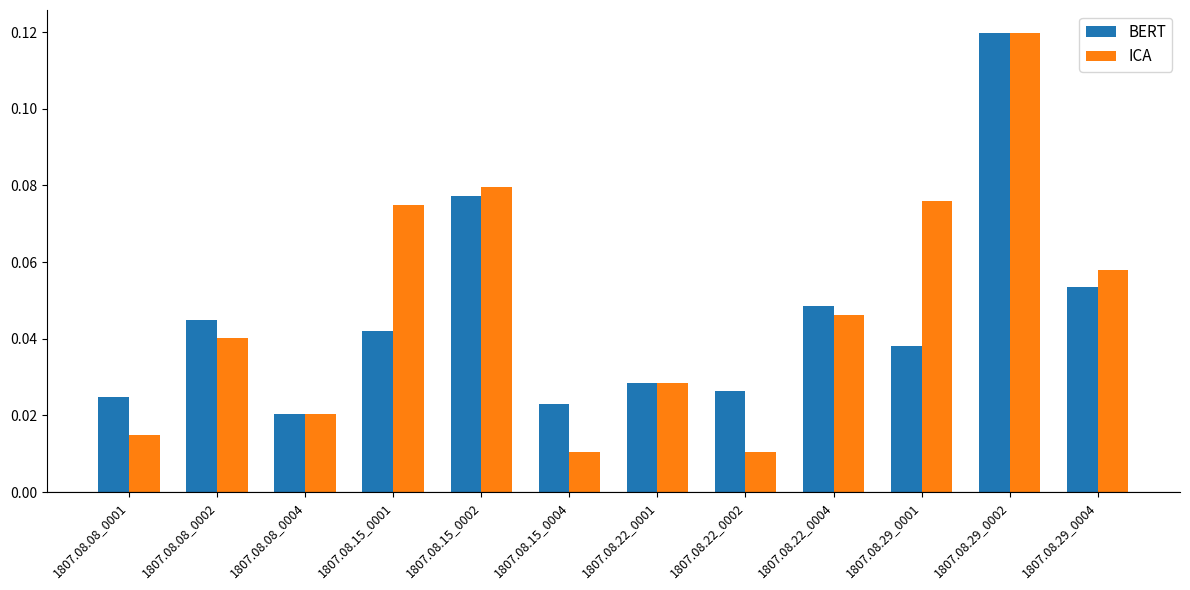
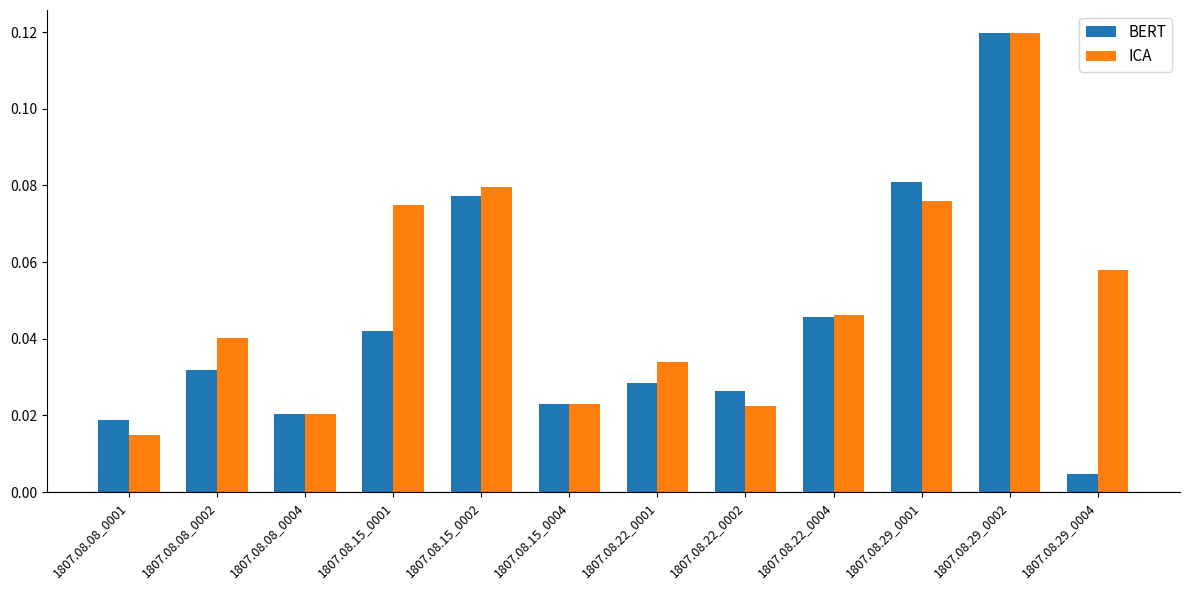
  {
    "BERT": {
-     "1807.08.08_0001": 0.025,
-     "1807.08.08_0002": 0.045,
+     "1807.08.08_0001": 0.019,
+     "1807.08.08_0002": 0.032,
      "1807.08.08_0004": 0.020,
      "1807.08.15_0001": 0.042,
      "1807.08.15_0002": 0.077,
      "1807.08.15_0004": 0.023,
      "1807.08.22_0001": 0.028,
      "1807.08.22_0002": 0.026,
-     "1807.08.22_0004": 0.048,
-     "1807.08.29_0001": 0.038,
+     "1807.08.22_0004": 0.046,
+     "1807.08.29_0001": 0.081,
      "1807.08.29_0002": 0.120,
-     "1807.08.29_0004": 0.054
+     "1807.08.29_0004": 0.005
    },
    "ICA": {
      "1807.08.08_0001": 0.015,
      "1807.08.08_0002": 0.040,
      "1807.08.08_0004": 0.020,
      "1807.08.15_0001": 0.075,
      "1807.08.15_0002": 0.080,
-     "1807.08.15_0004": 0.011,
-     "1807.08.22_0001": 0.028,
-     "1807.08.22_0002": 0.011,
+     "1807.08.15_0004": 0.023,
+     "1807.08.22_0001": 0.034,
+     "1807.08.22_0002": 0.022,
      "1807.08.22_0004": 0.046,
      "1807.08.29_0001": 0.076,
      "1807.08.29_0002": 0.120,
      "1807.08.29_0004": 0.058
    }
  }
